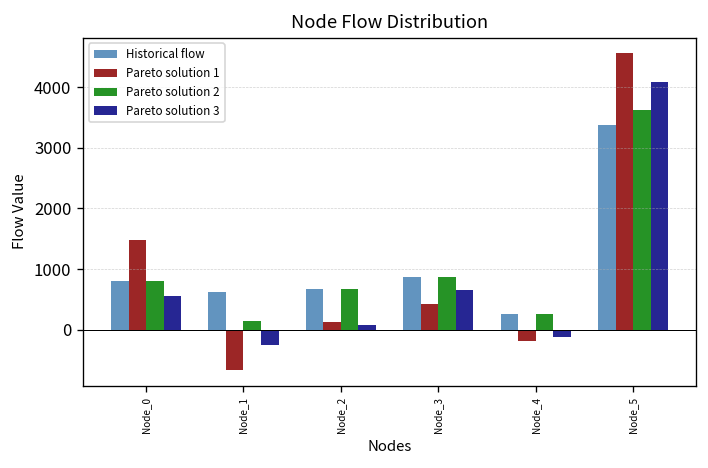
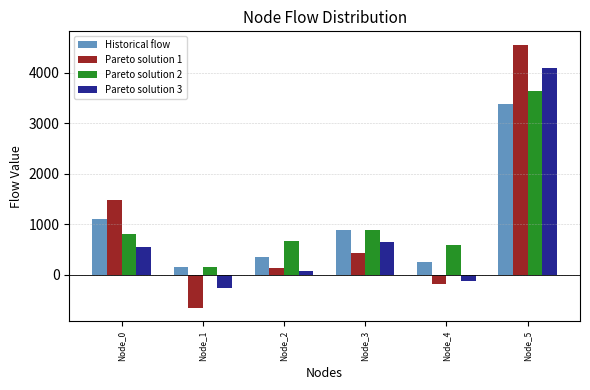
  {
    "Historical flow": {
-     "Node_0": 800,
-     "Node_1": 600,
-     "Node_2": 700,
+     "Node_0": 1100,
+     "Node_1": 200,
+     "Node_2": 400,
      "Node_3": 900,
      "Node_4": 300,
      "Node_5": 3400
    },
    "Pareto solution 1": {
      "Node_0": 1500,
      "Node_1": -700,
      "Node_2": 100,
      "Node_3": 400,
      "Node_4": -200,
      "Node_5": 4600
    },
    "Pareto solution 2": {
      "Node_0": 800,
      "Node_1": 200,
      "Node_2": 700,
      "Node_3": 900,
-     "Node_4": 300,
+     "Node_4": 600,
      "Node_5": 3600
    },
    "Pareto solution 3": {
      "Node_0": 600,
      "Node_1": -300,
      "Node_2": 100,
      "Node_3": 700,
      "Node_4": -100,
      "Node_5": 4100
    }
  }
